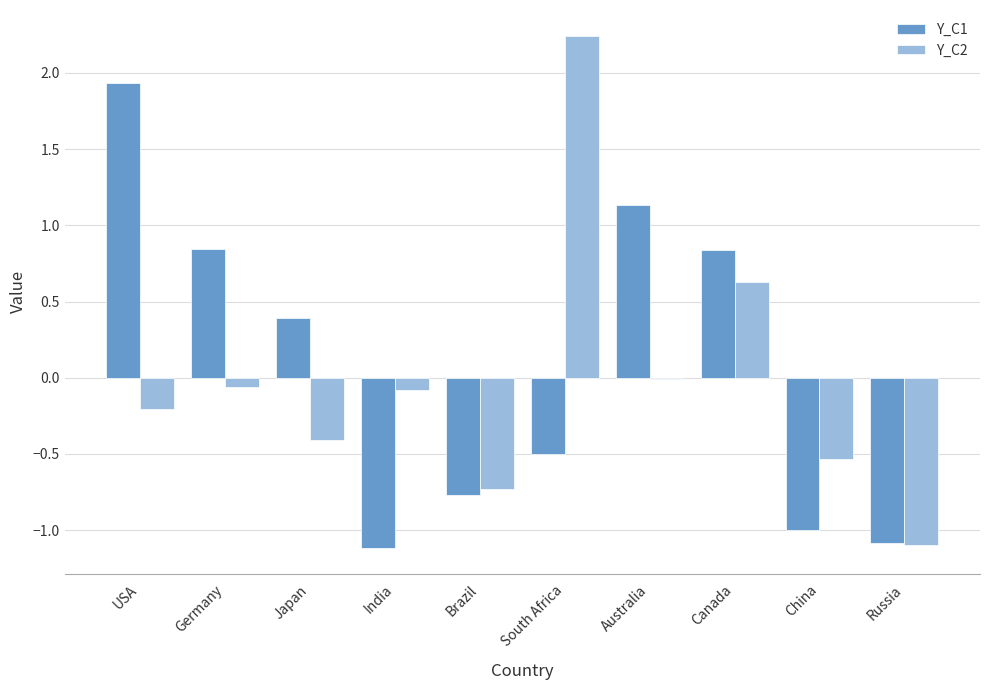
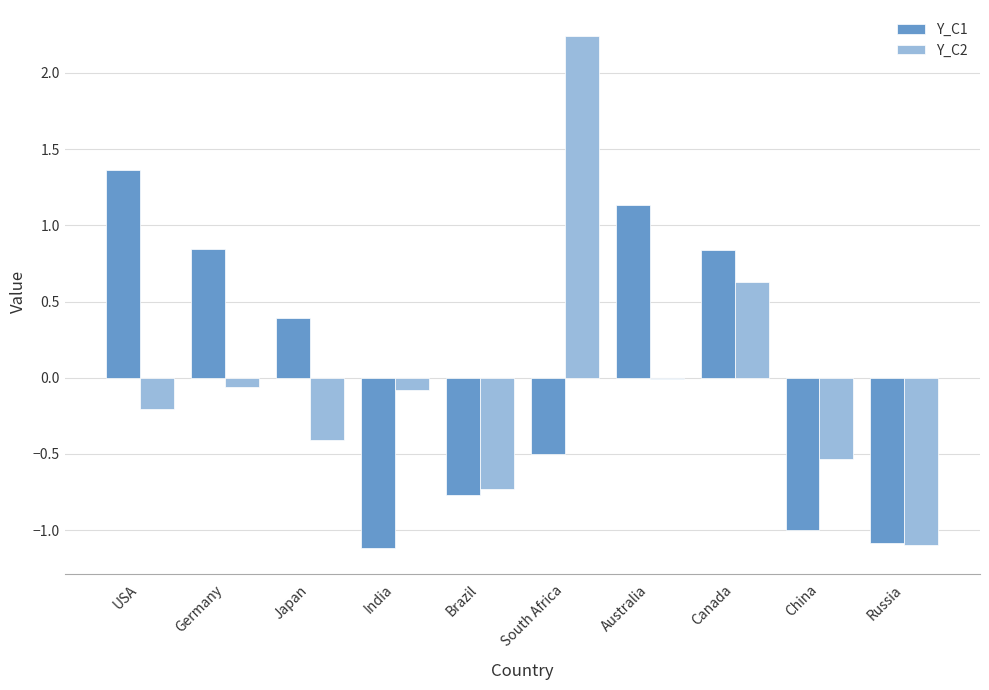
  {
    "Y_C1": {
-     "USA": 1.93,
+     "USA": 1.36,
      "Germany": 0.84,
      "Japan": 0.39,
      "India": -1.12,
      "Brazil": -0.77,
      "South Africa": -0.50,
      "Australia": 1.13,
      "Canada": 0.84,
      "China": -1.00,
      "Russia": -1.09
    },
    "Y_C2": {
      "USA": -0.21,
      "Germany": -0.06,
      "Japan": -0.41,
      "India": -0.08,
      "Brazil": -0.73,
      "South Africa": 2.24,
      "Canada": 0.63,
      "China": -0.54,
      "Russia": -1.10
    }
  }
